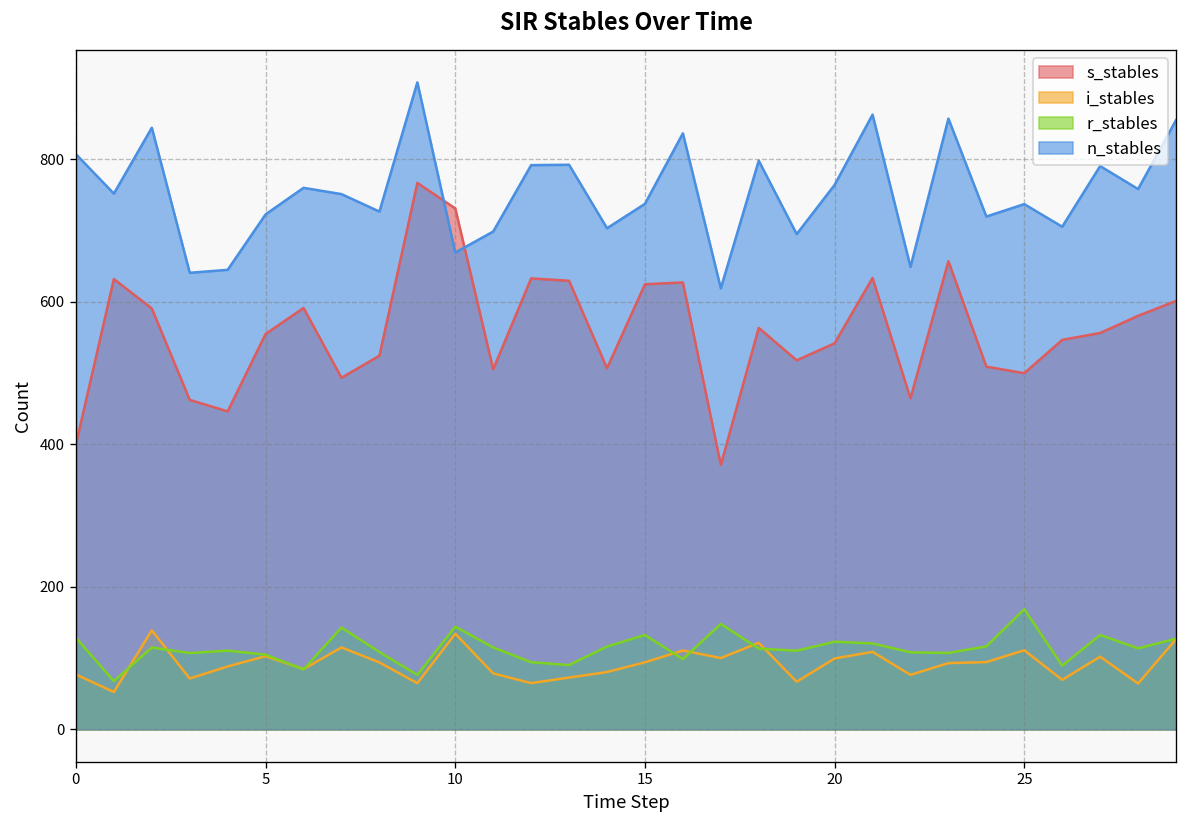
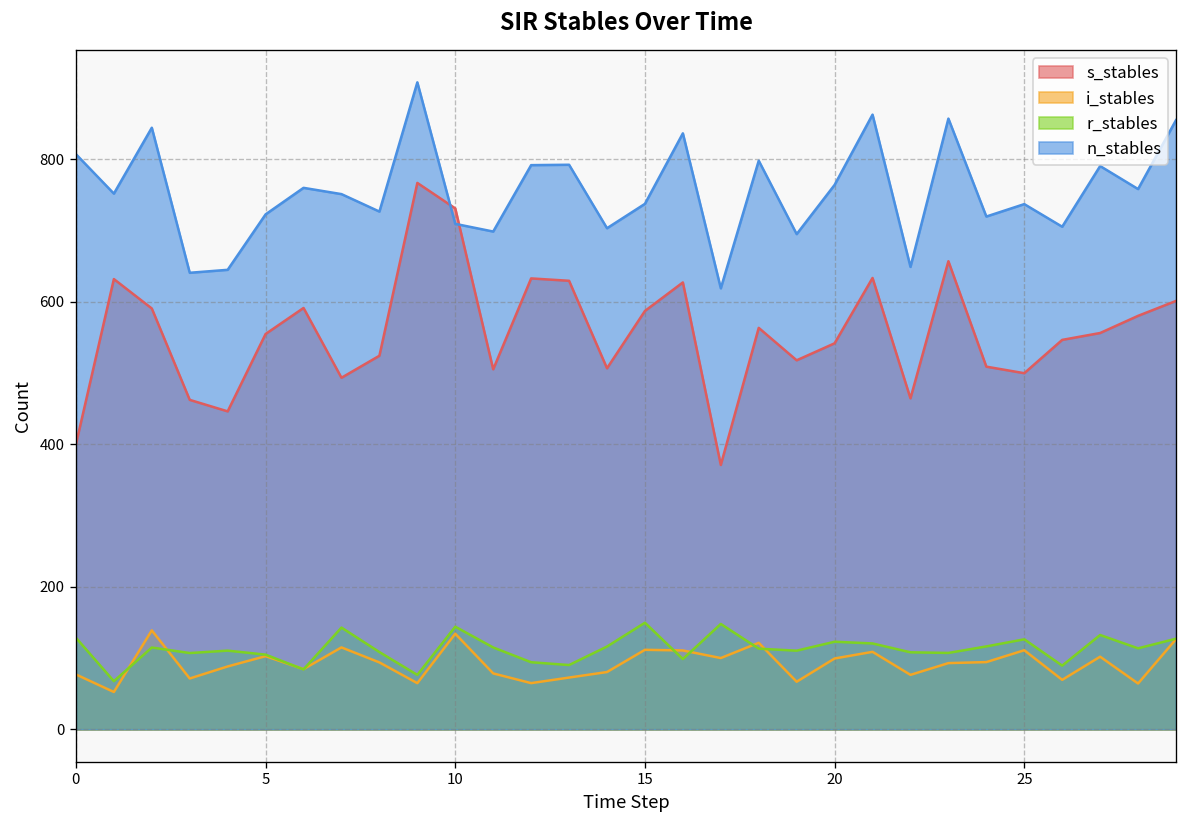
  {
    "s_stables": {
      "0": 400,
      "5": 550,
      "10": 730,
-     "15": 620,
+     "15": 590,
      "20": 540,
      "25": 500
    },
    "i_stables": {
      "0": 80,
      "10": 130,
-     "15": 90,
+     "15": 110,
      "20": 100,
      "25": 110
    },
    "r_stables": {
      "0": 130,
      "10": 140,
-     "15": 130,
+     "15": 150,
      "20": 120,
-     "25": 170
+     "25": 130
    },
    "n_stables": {
      "0": 810,
      "5": 720,
-     "10": 670,
+     "10": 710,
      "15": 740,
      "20": 760,
      "25": 740
    }
  }
